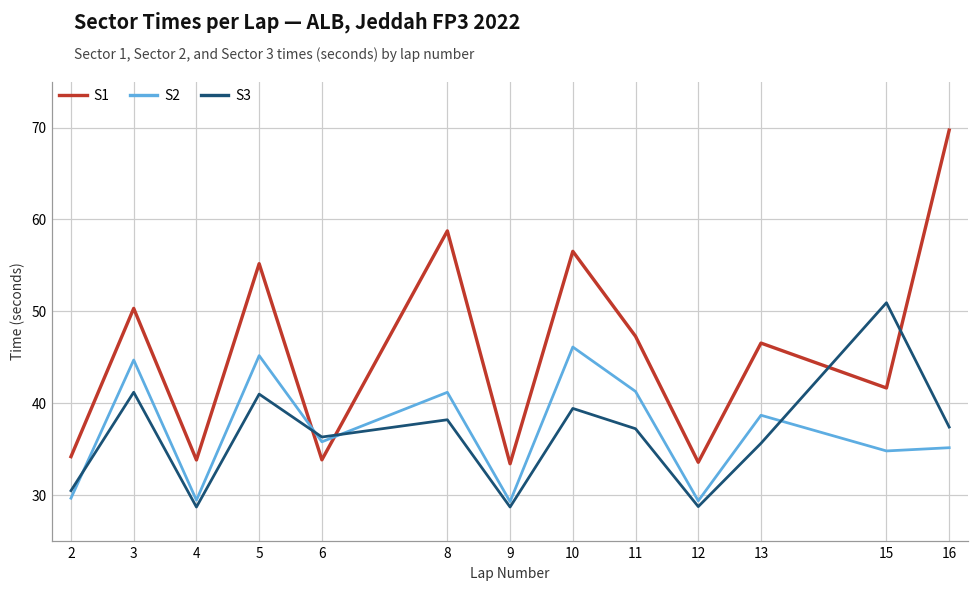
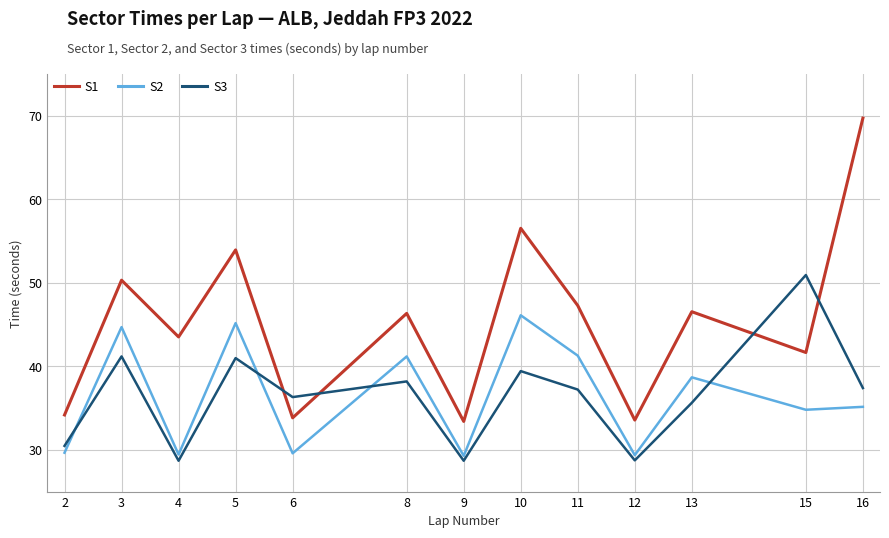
  {
    "S1": {
      "2": 34,
      "3": 50,
-     "4": 34,
-     "5": 55,
+     "4": 44,
+     "5": 54,
      "6": 34,
-     "8": 59,
+     "8": 46,
      "9": 33,
      "10": 57,
      "11": 47,
      "12": 34,
      "13": 47,
      "15": 42,
      "16": 70
    },
    "S2": {
      "2": 30,
      "3": 45,
      "4": 29,
      "5": 45,
-     "6": 36,
+     "6": 30,
      "8": 41,
      "9": 29,
      "10": 46,
      "11": 41,
      "12": 29,
      "13": 39,
      "15": 35,
      "16": 35
    },
    "S3": {
      "2": 30,
      "3": 41,
      "4": 29,
      "5": 41,
      "6": 36,
      "8": 38,
      "9": 29,
      "10": 39,
      "11": 37,
      "12": 29,
      "13": 36,
      "15": 51,
      "16": 37
    }
  }
